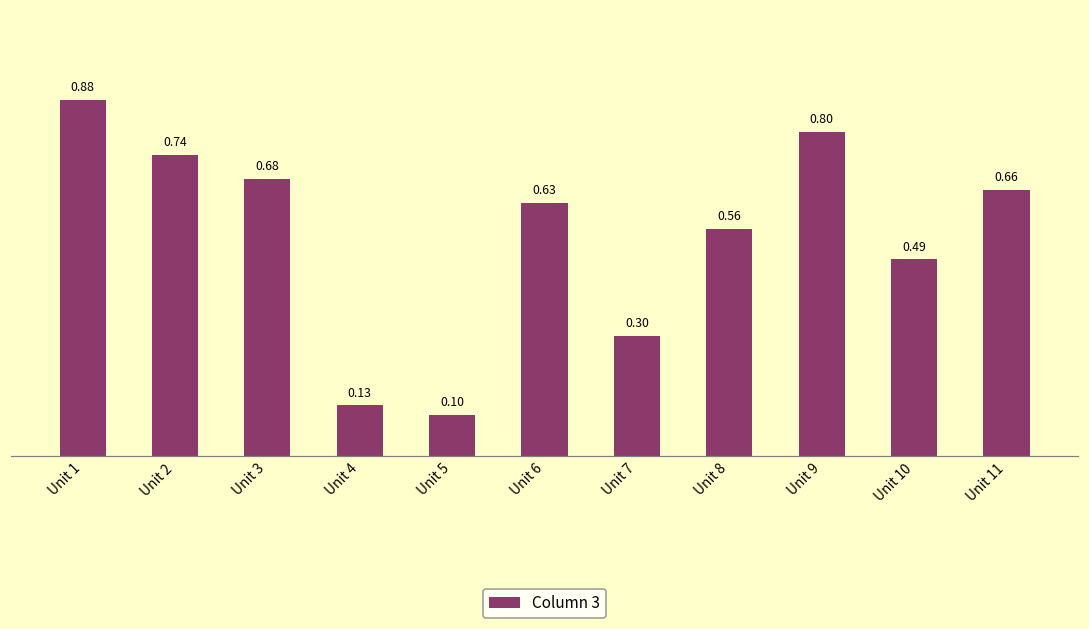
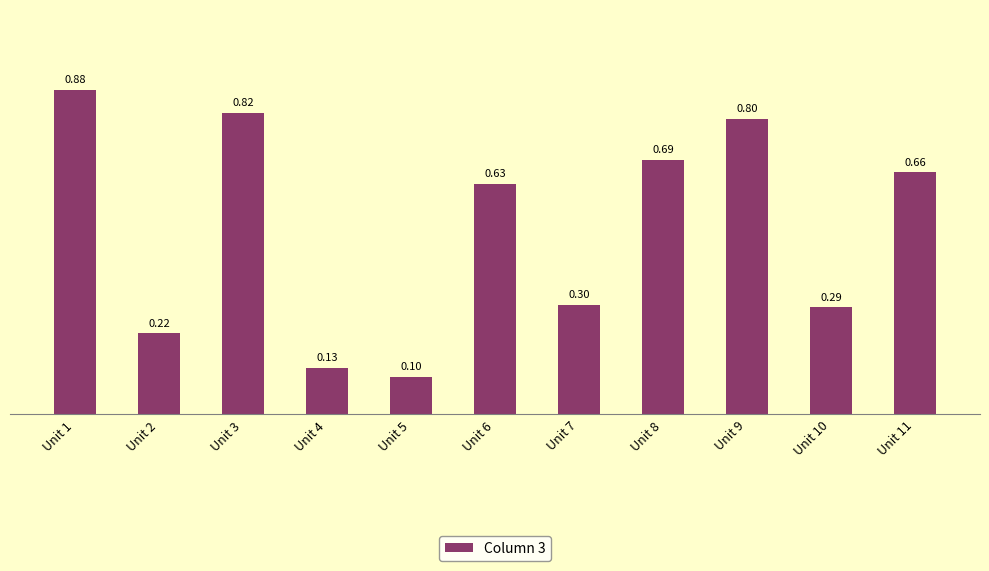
  {
    "Unit 1": 0.88,
-   "Unit 2": 0.74,
-   "Unit 3": 0.68,
+   "Unit 2": 0.22,
+   "Unit 3": 0.82,
    "Unit 4": 0.13,
    "Unit 5": 0.10,
    "Unit 6": 0.63,
    "Unit 7": 0.30,
-   "Unit 8": 0.56,
+   "Unit 8": 0.69,
    "Unit 9": 0.80,
-   "Unit 10": 0.49,
+   "Unit 10": 0.29,
    "Unit 11": 0.66
  }
